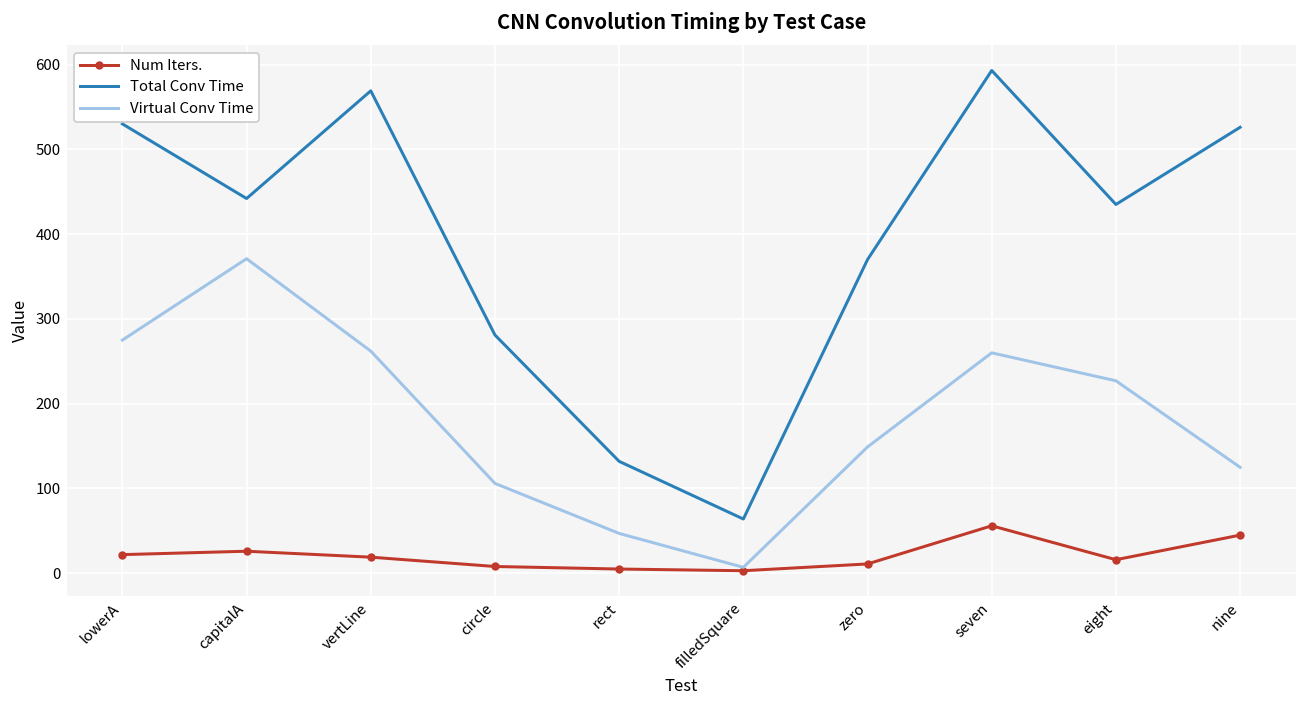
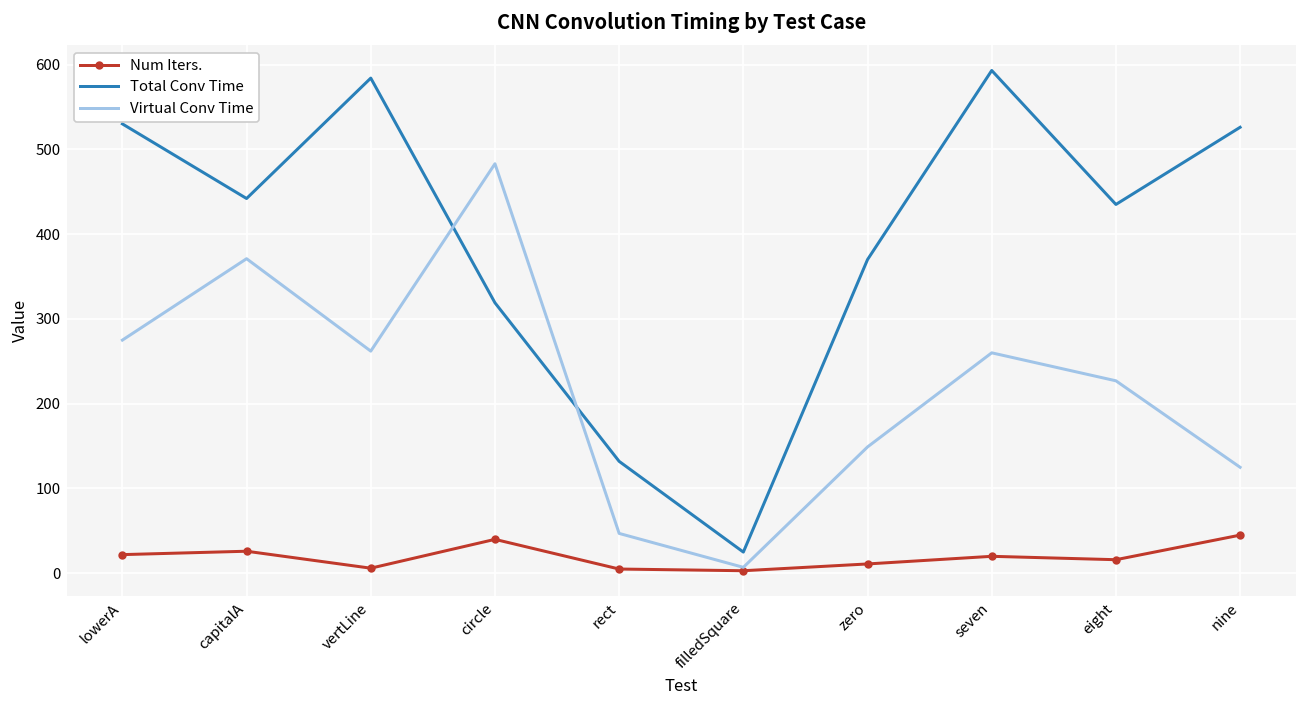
  {
    "Num Iters.": {
      "lowerA": 20,
      "capitalA": 30,
-     "vertLine": 20,
-     "circle": 10,
+     "vertLine": 10,
+     "circle": 40,
      "rect": 10,
      "filledSquare": 0,
      "zero": 10,
-     "seven": 60,
+     "seven": 20,
      "eight": 20,
      "nine": 50
    },
    "Total Conv Time": {
      "capitalA": 440,
-     "vertLine": 570,
-     "circle": 280,
+     "vertLine": 580,
+     "circle": 320,
      "rect": 130,
-     "filledSquare": 60,
+     "filledSquare": 30,
      "zero": 370,
      "seven": 590,
      "eight": 440,
      "nine": 530
    },
    "Virtual Conv Time": {
      "lowerA": 280,
      "capitalA": 370,
      "vertLine": 260,
-     "circle": 110,
+     "circle": 480,
      "rect": 50,
      "filledSquare": 10,
      "zero": 150,
      "seven": 260,
      "eight": 230,
      "nine": 130
    }
  }
